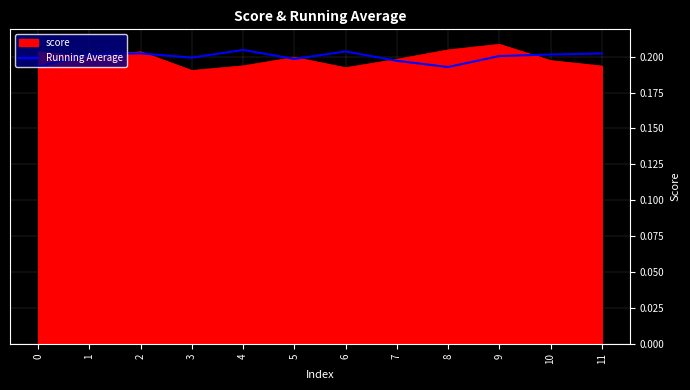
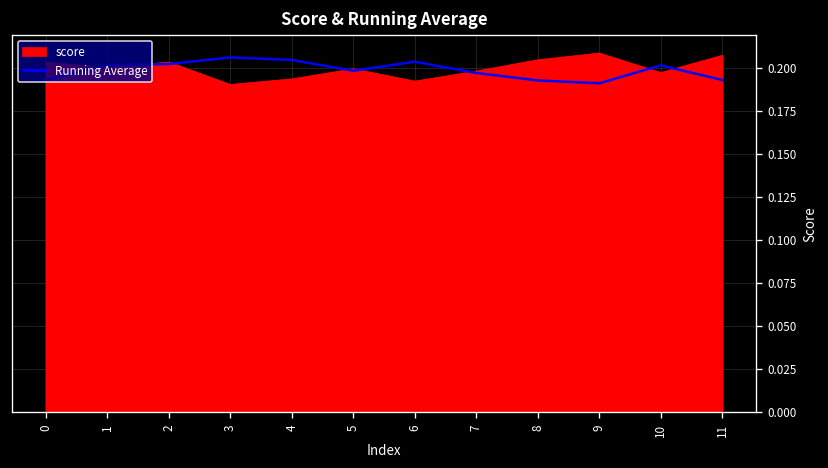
  {
    "score": {
      "3": 0.190,
      "4": 0.194,
      "6": 0.192,
      "8": 0.205,
      "9": 0.209,
      "10": 0.197,
-     "11": 0.193
+     "11": 0.207
    },
    "Running Average": {
-     "3": 0.199,
+     "3": 0.206,
      "4": 0.205,
      "6": 0.204,
      "8": 0.193,
-     "9": 0.200,
+     "9": 0.191,
      "10": 0.201,
-     "11": 0.202
+     "11": 0.193
    }
  }
